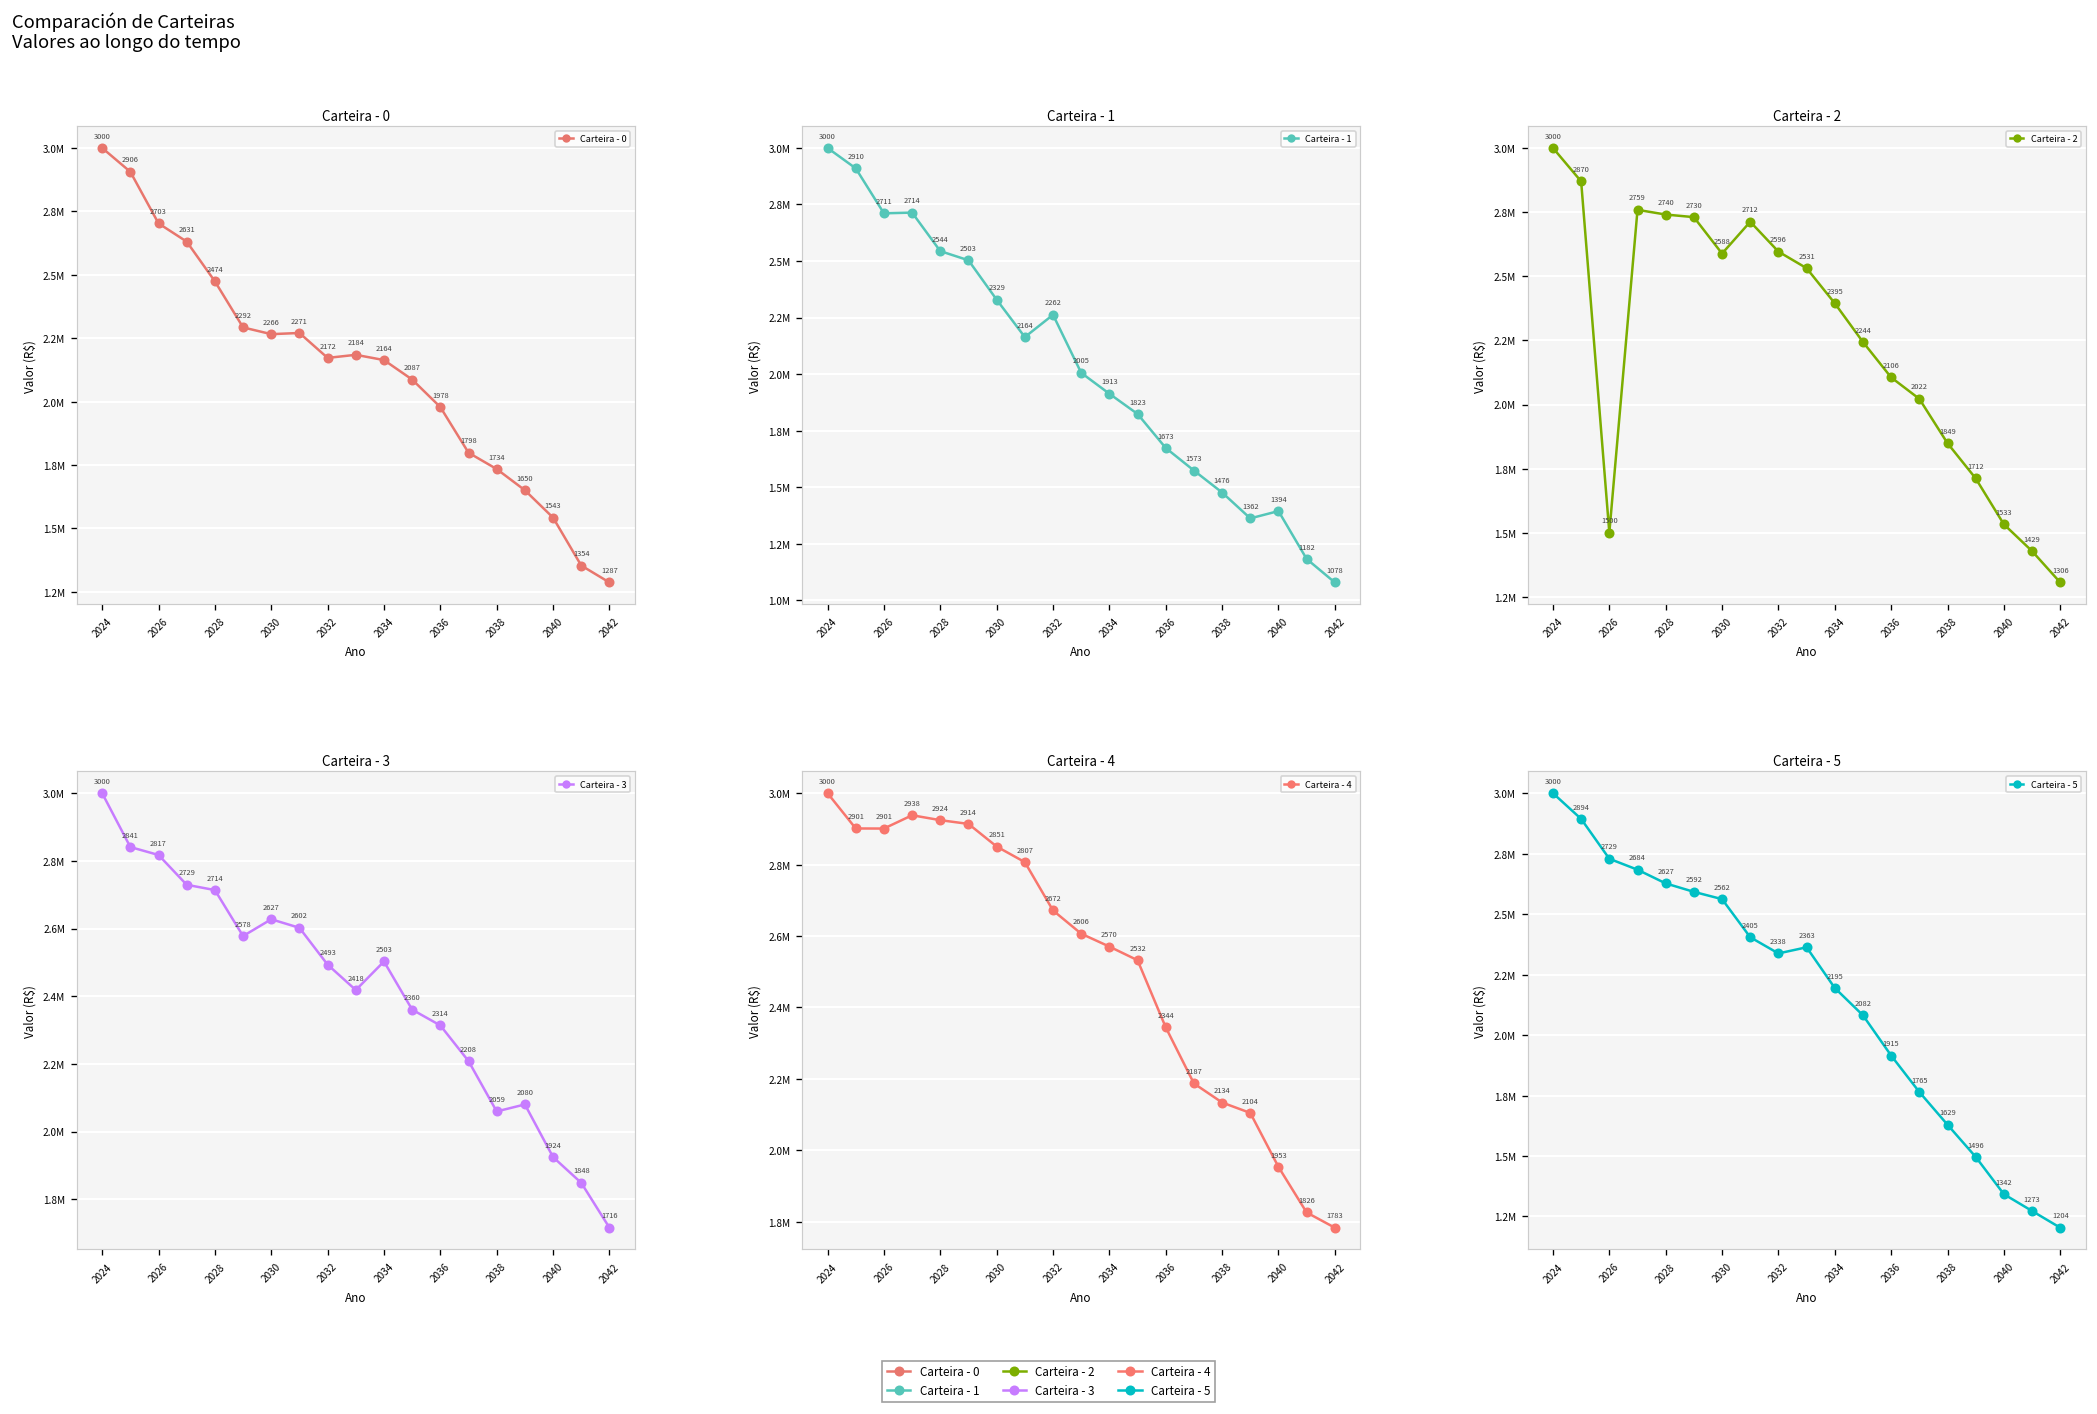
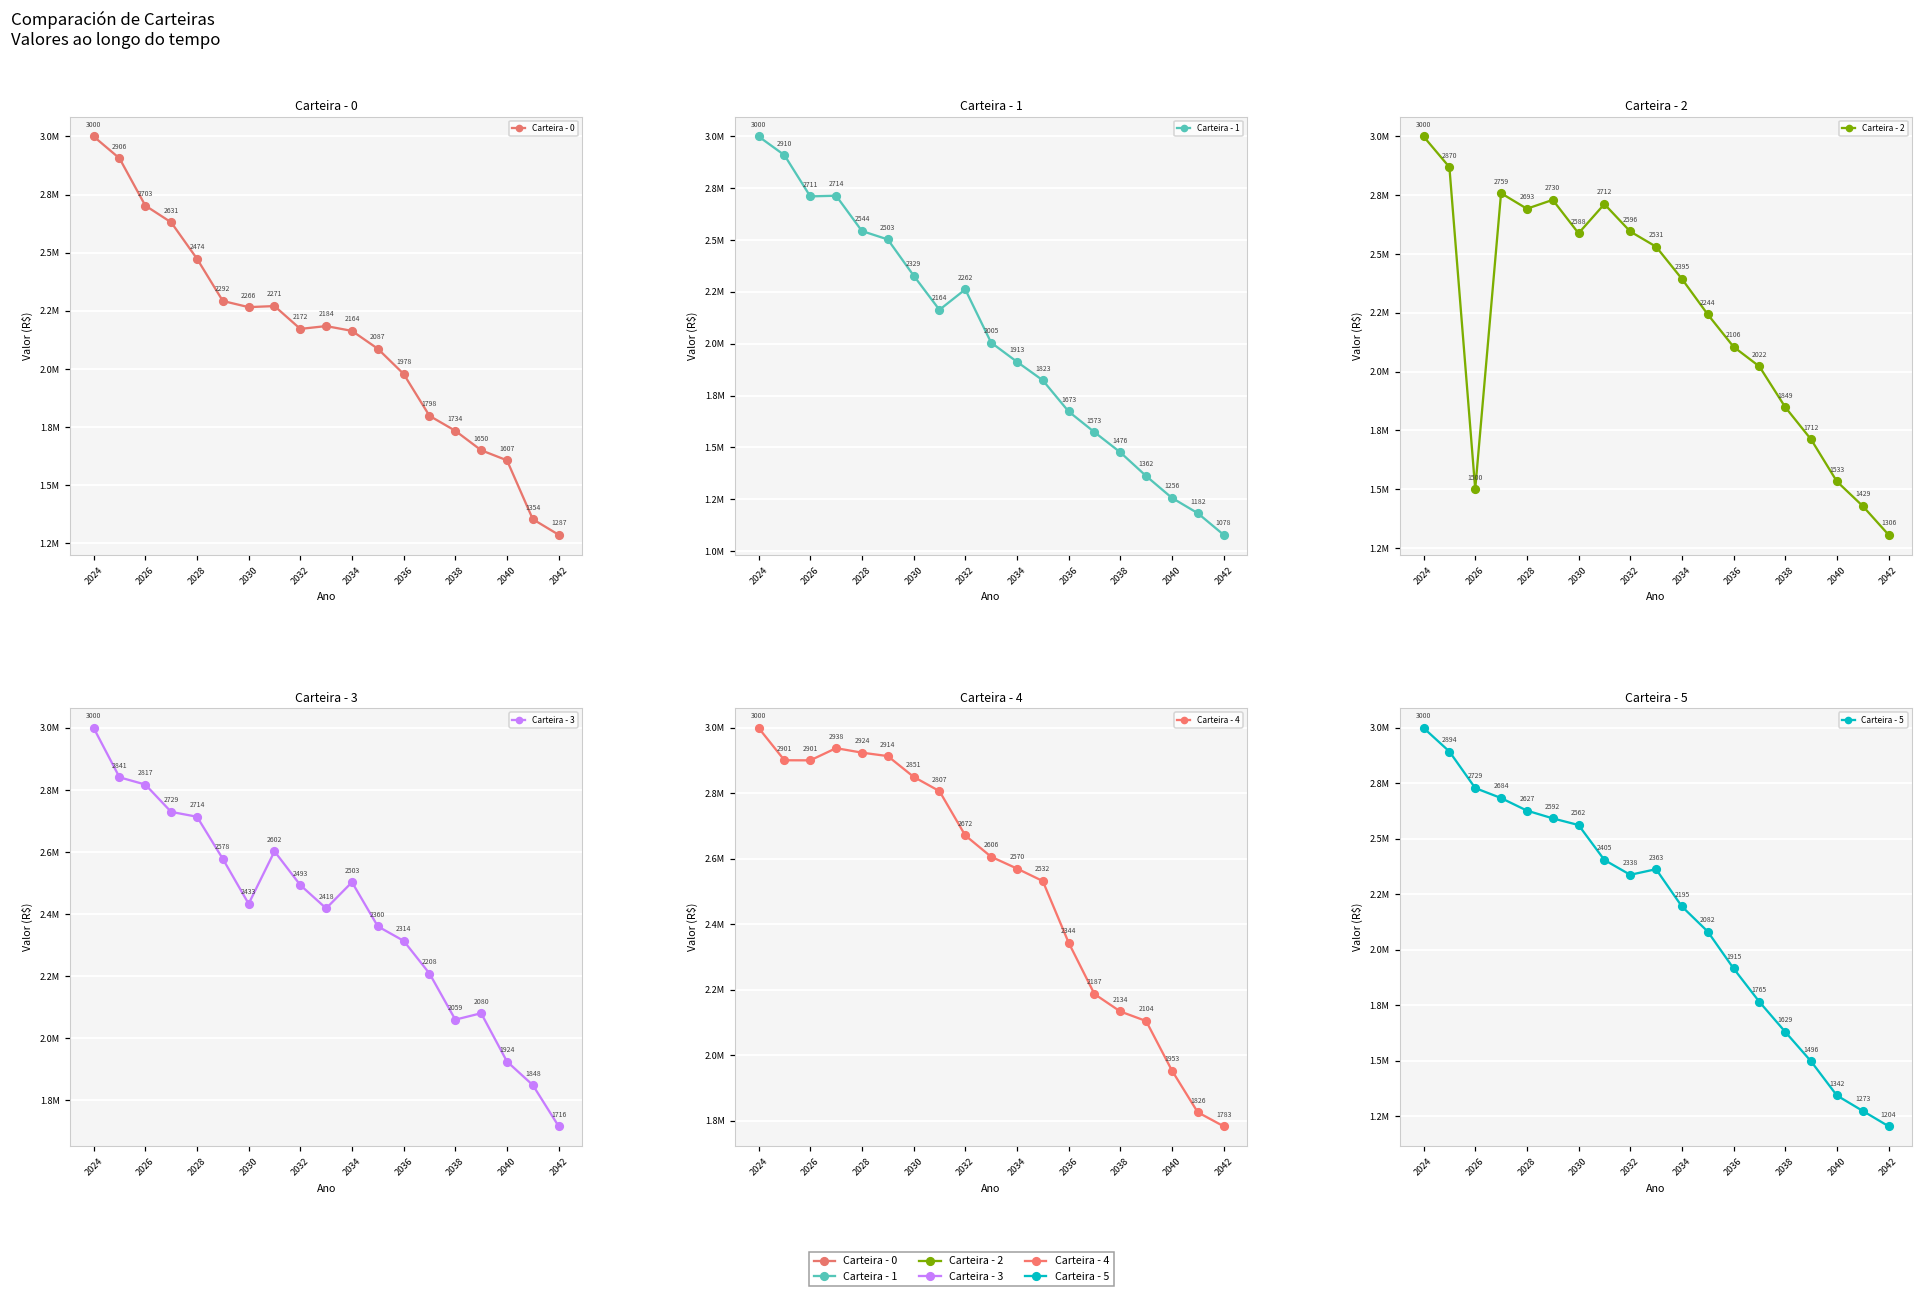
  {
    "Carteira - 0": {
-     "2040": 1543
+     "2040": 1607
    },
    "Carteira - 1": {
-     "2040": 1394
+     "2040": 1256
    },
    "Carteira - 2": {
-     "2028": 2740
+     "2028": 2693
    },
    "Carteira - 3": {
-     "2030": 2627
+     "2030": 2433
    }
  }
